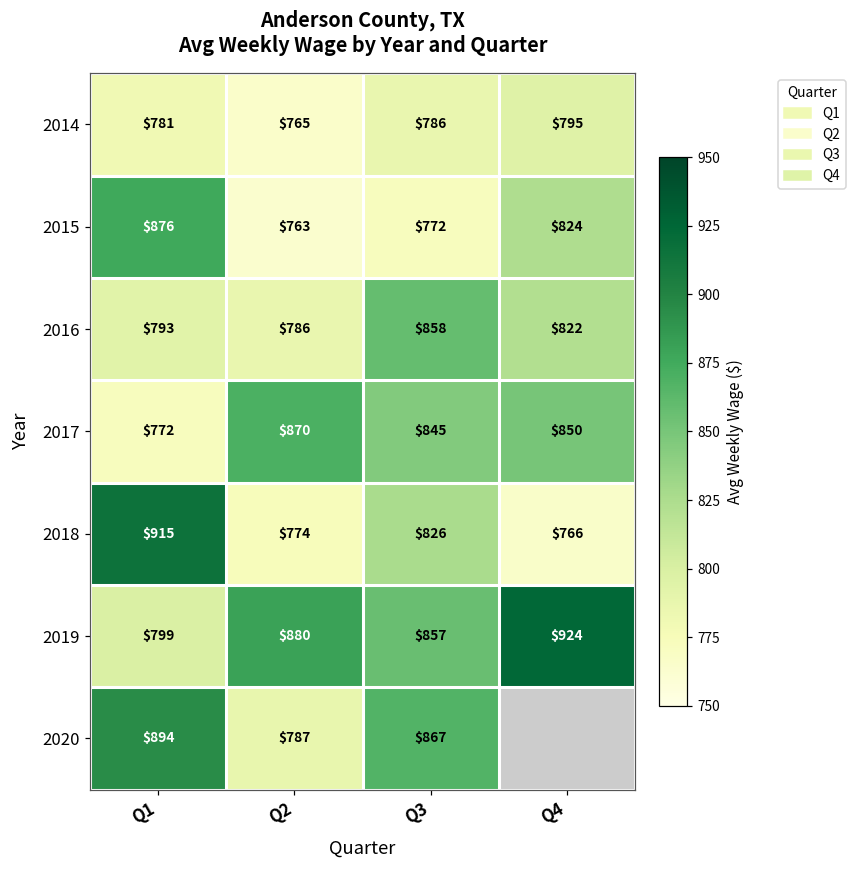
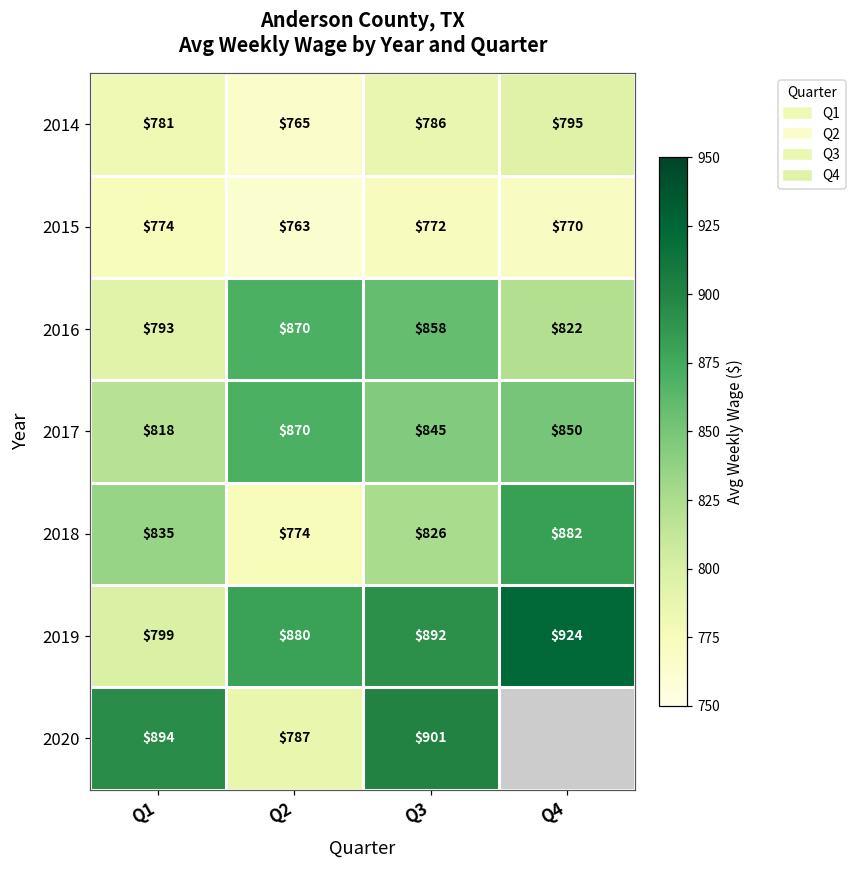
  {
    "2014": {
      "Q1": "$781",
      "Q2": "$765",
      "Q3": "$786",
      "Q4": "$795"
    },
    "2015": {
-     "Q1": "$876",
+     "Q1": "$774",
      "Q2": "$763",
      "Q3": "$772",
-     "Q4": "$824"
+     "Q4": "$770"
    },
    "2016": {
      "Q1": "$793",
-     "Q2": "$786",
+     "Q2": "$870",
      "Q3": "$858",
      "Q4": "$822"
    },
    "2017": {
-     "Q1": "$772",
+     "Q1": "$818",
      "Q2": "$870",
      "Q3": "$845",
      "Q4": "$850"
    },
    "2018": {
-     "Q1": "$915",
+     "Q1": "$835",
      "Q2": "$774",
      "Q3": "$826",
-     "Q4": "$766"
+     "Q4": "$882"
    },
    "2019": {
      "Q1": "$799",
      "Q2": "$880",
-     "Q3": "$857",
+     "Q3": "$892",
      "Q4": "$924"
    },
    "2020": {
      "Q1": "$894",
      "Q2": "$787",
-     "Q3": "$867"
+     "Q3": "$901"
    }
  }
